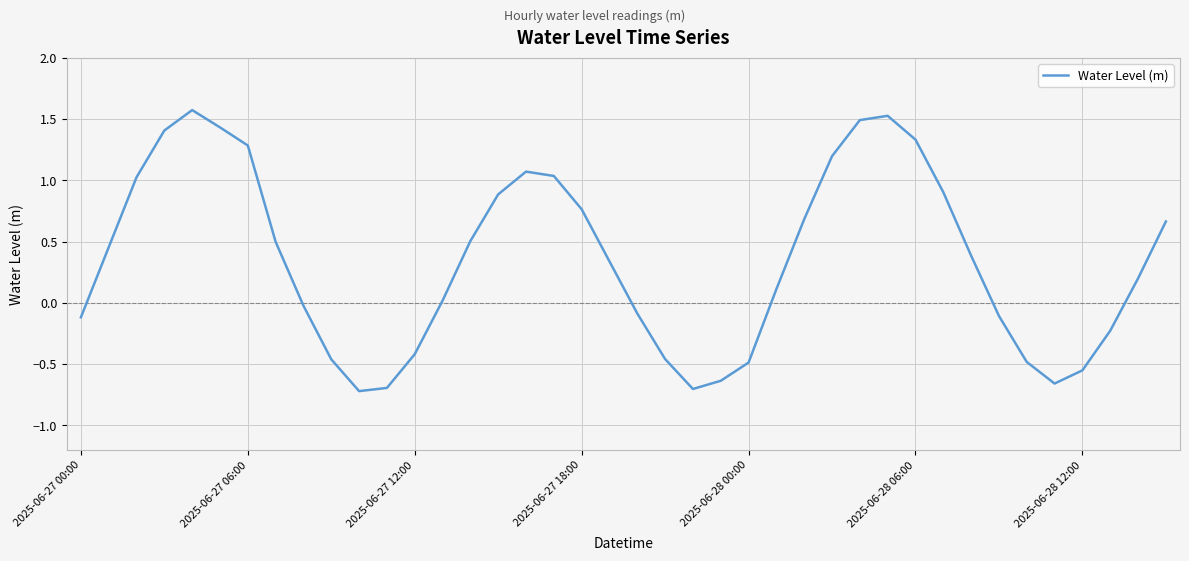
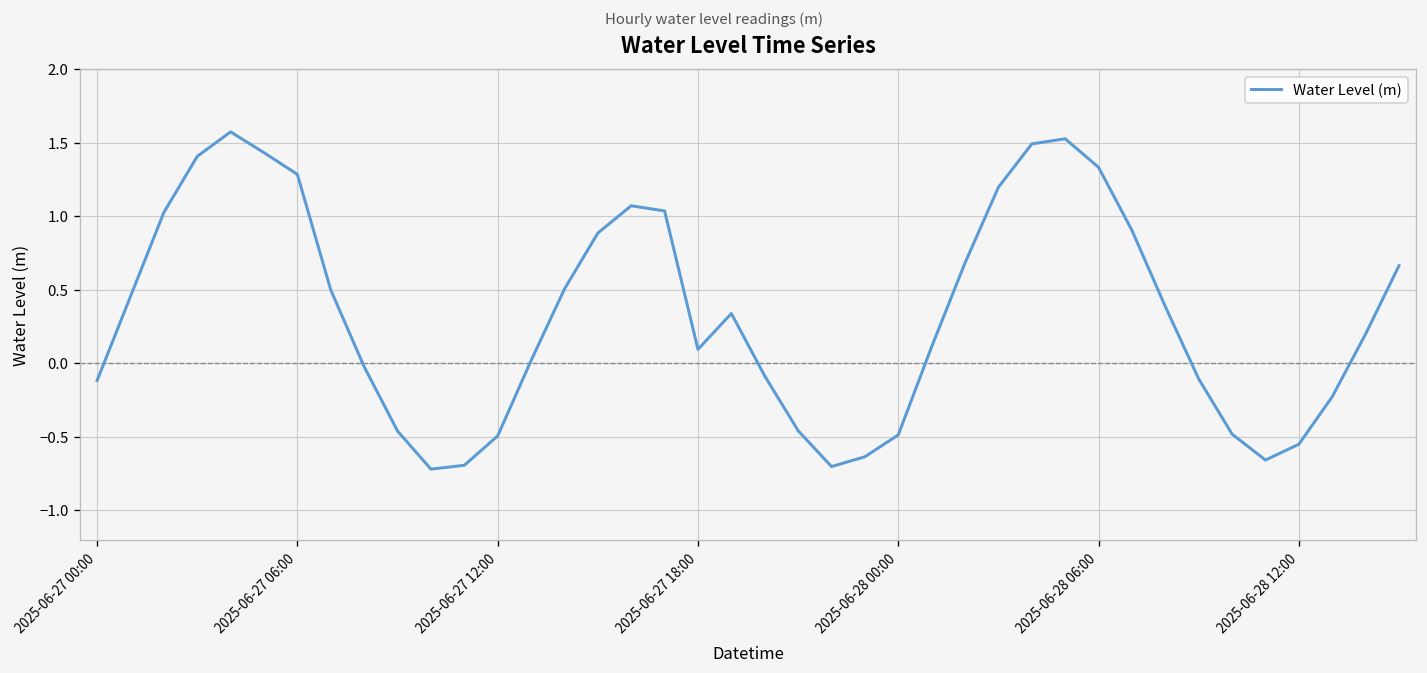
  {
    "2025-06-27 00:00": -0.12,
    "2025-06-27 06:00": 1.29,
-   "2025-06-27 12:00": -0.42,
-   "2025-06-27 18:00": 0.76,
+   "2025-06-27 12:00": -0.49,
+   "2025-06-27 18:00": 0.10,
    "2025-06-28 00:00": -0.49,
    "2025-06-28 06:00": 1.33,
    "2025-06-28 12:00": -0.55
  }
